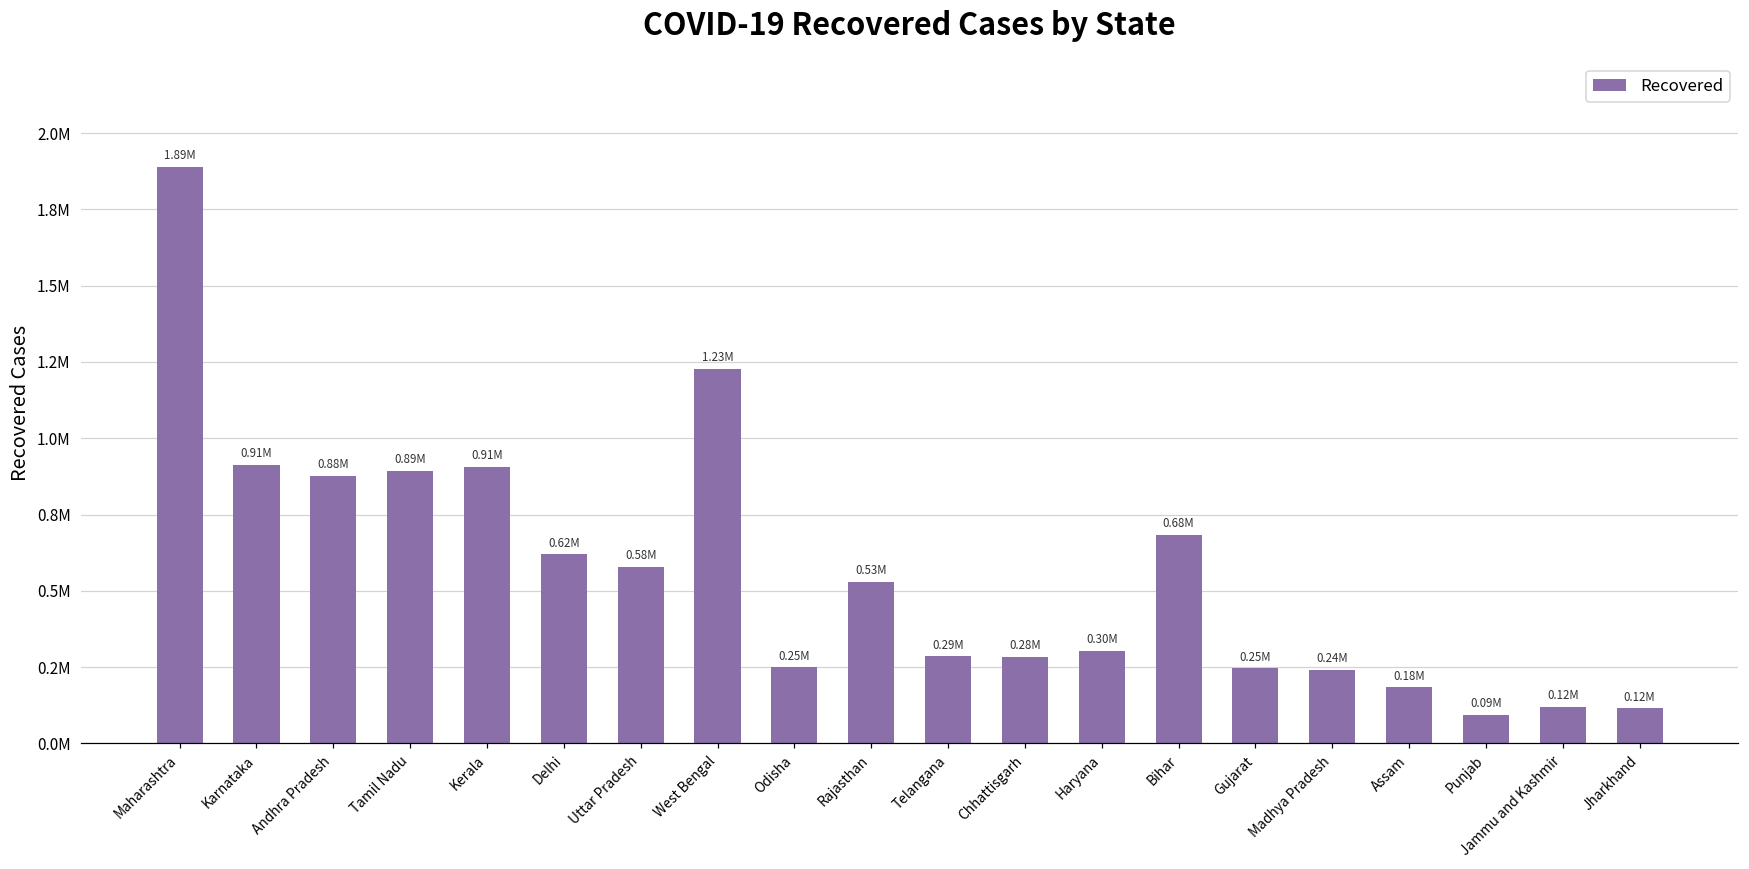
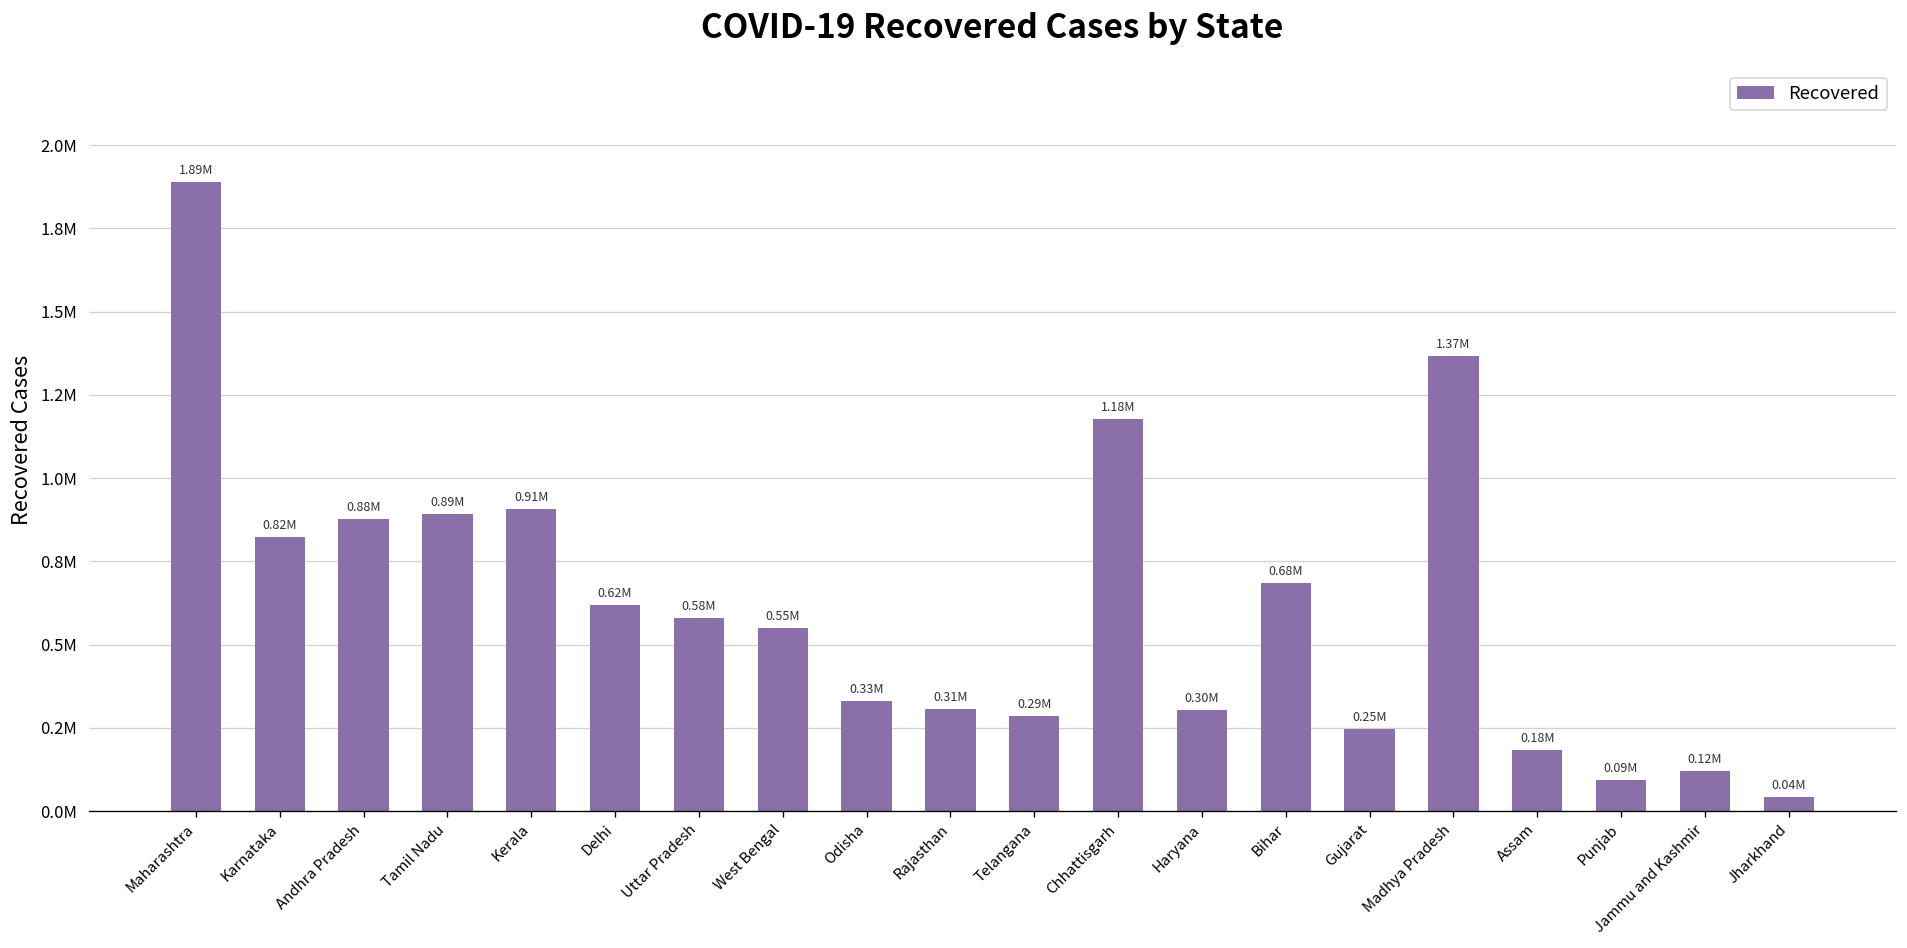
  {
    "Maharashtra": "1.89M",
-   "Karnataka": "0.91M",
+   "Karnataka": "0.82M",
    "Andhra Pradesh": "0.88M",
    "Tamil Nadu": "0.89M",
    "Kerala": "0.91M",
    "Delhi": "0.62M",
    "Uttar Pradesh": "0.58M",
-   "West Bengal": "1.23M",
-   "Odisha": "0.25M",
-   "Rajasthan": "0.53M",
+   "West Bengal": "0.55M",
+   "Odisha": "0.33M",
+   "Rajasthan": "0.31M",
    "Telangana": "0.29M",
-   "Chhattisgarh": "0.28M",
+   "Chhattisgarh": "1.18M",
    "Haryana": "0.30M",
    "Bihar": "0.68M",
    "Gujarat": "0.25M",
-   "Madhya Pradesh": "0.24M",
+   "Madhya Pradesh": "1.37M",
    "Assam": "0.18M",
    "Punjab": "0.09M",
    "Jammu and Kashmir": "0.12M",
-   "Jharkhand": "0.12M"
+   "Jharkhand": "0.04M"
  }
